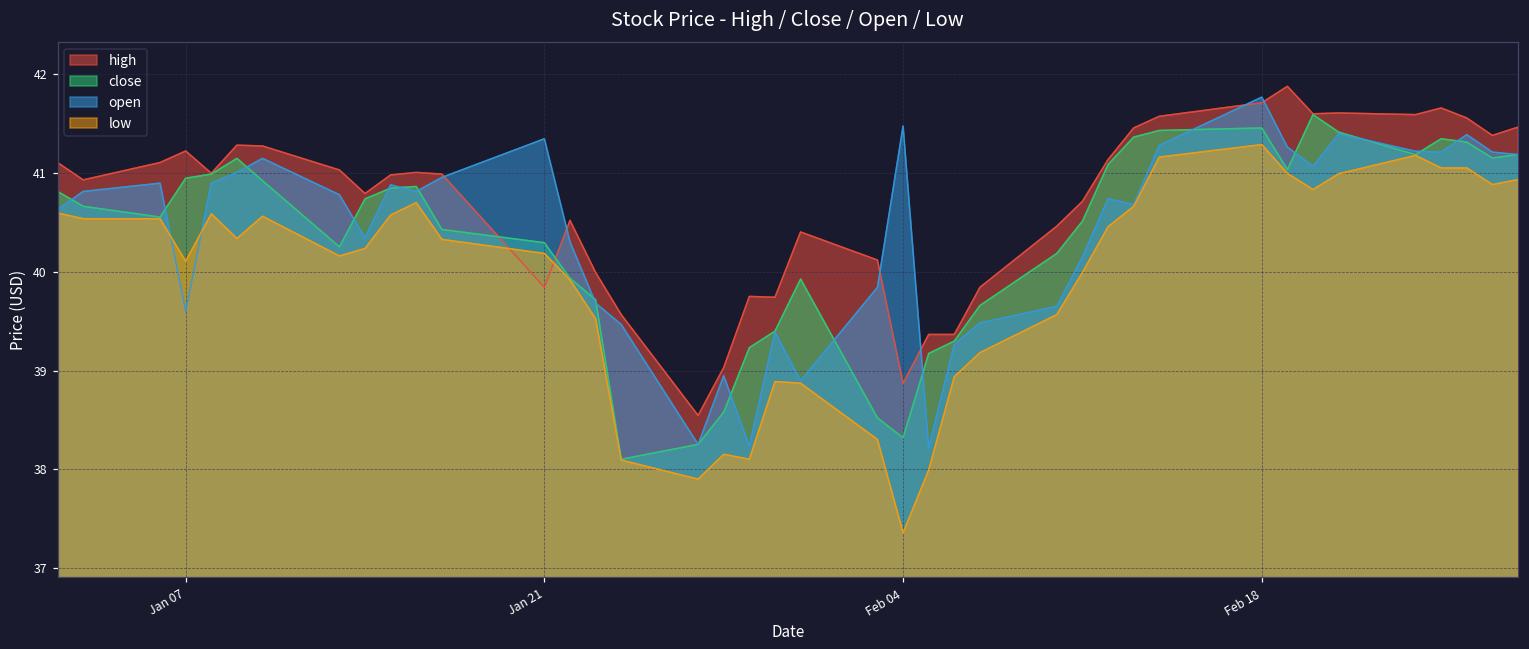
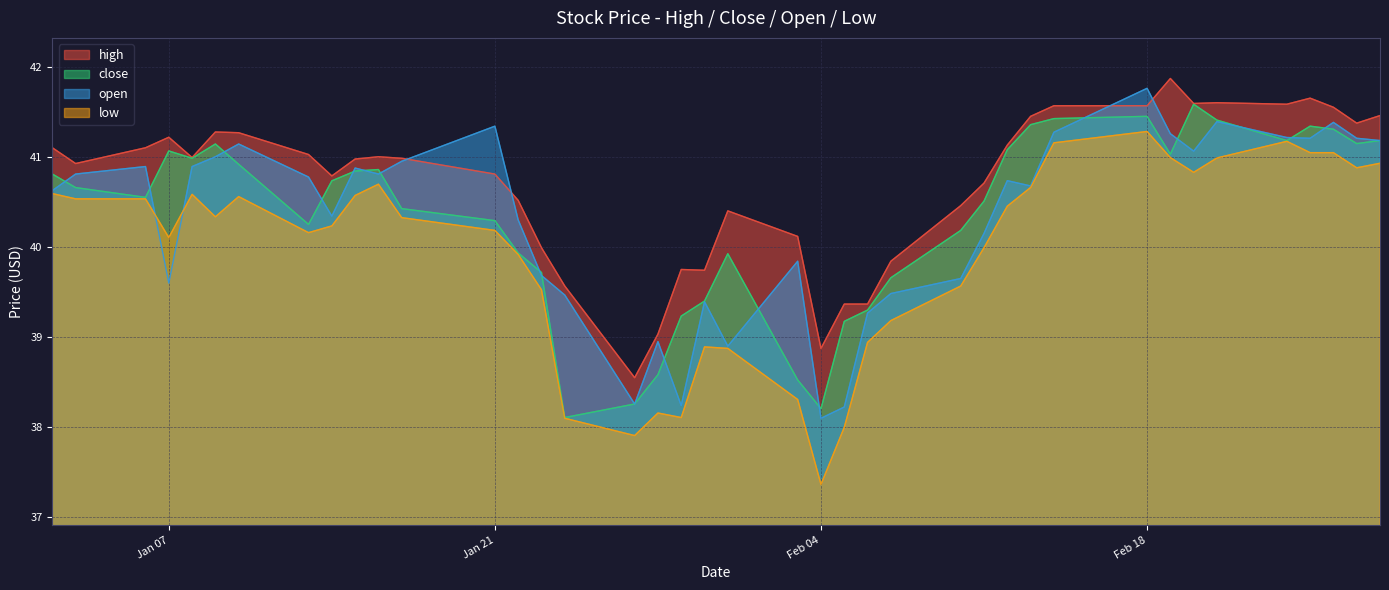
  {
    "high": {
      "Jan 07": 41.2,
-     "Jan 21": 39.8,
+     "Jan 21": 40.8,
      "Feb 04": 38.9,
-     "Feb 18": 41.7
+     "Feb 18": 41.6
    },
    "close": {
-     "Jan 07": 40.9,
+     "Jan 07": 41.1,
      "Jan 21": 40.3,
-     "Feb 04": 38.3,
+     "Feb 04": 38.2,
      "Feb 18": 41.5
    },
    "open": {
      "Jan 07": 39.6,
      "Jan 21": 41.3,
-     "Feb 04": 41.5,
+     "Feb 04": 38.1,
      "Feb 18": 41.8
    },
    "low": {
      "Jan 07": 40.1,
      "Jan 21": 40.2,
      "Feb 04": 37.4,
      "Feb 18": 41.3
    }
  }
